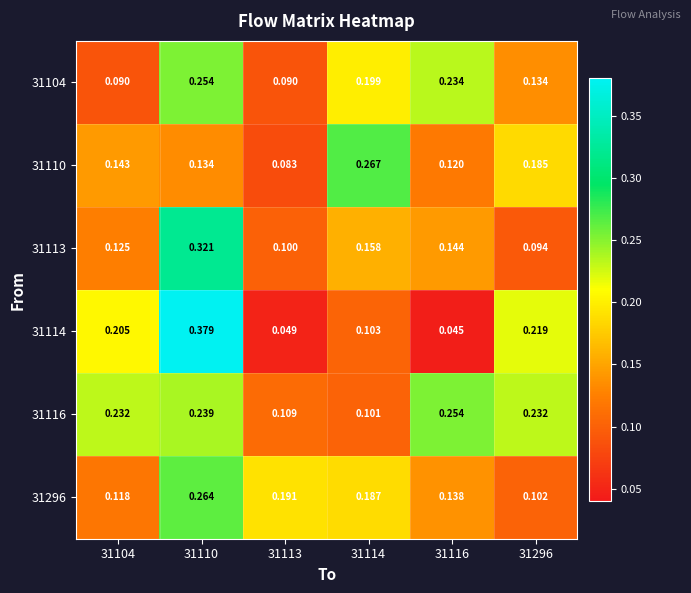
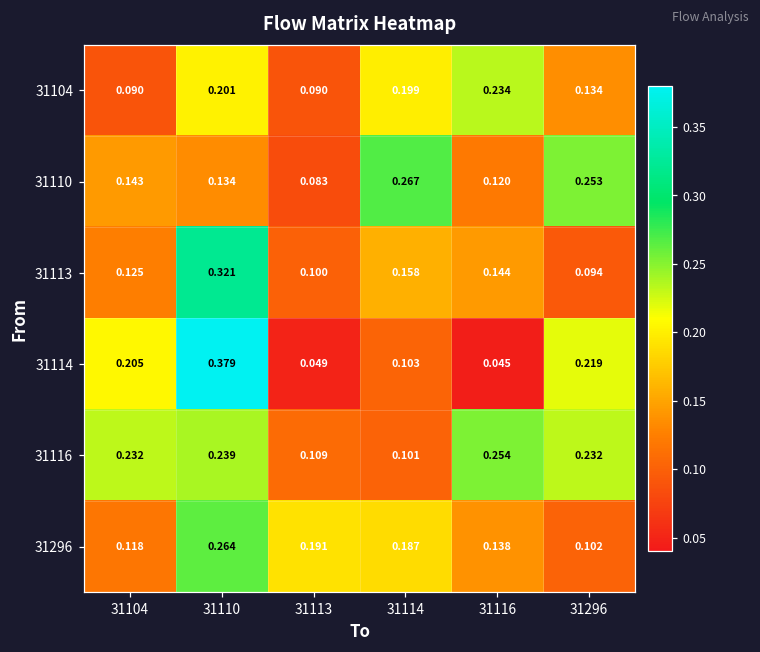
  {
    "31104": {
      "31104": 0.090,
-     "31110": 0.254,
+     "31110": 0.201,
      "31113": 0.090,
      "31114": 0.199,
      "31116": 0.234,
      "31296": 0.134
    },
    "31110": {
      "31104": 0.143,
      "31110": 0.134,
      "31113": 0.083,
      "31114": 0.267,
      "31116": 0.120,
-     "31296": 0.185
+     "31296": 0.253
    },
    "31113": {
      "31104": 0.125,
      "31110": 0.321,
      "31113": 0.100,
      "31114": 0.158,
      "31116": 0.144,
      "31296": 0.094
    },
    "31114": {
      "31104": 0.205,
      "31110": 0.379,
      "31113": 0.049,
      "31114": 0.103,
      "31116": 0.045,
      "31296": 0.219
    },
    "31116": {
      "31104": 0.232,
      "31110": 0.239,
      "31113": 0.109,
      "31114": 0.101,
      "31116": 0.254,
      "31296": 0.232
    },
    "31296": {
      "31104": 0.118,
      "31110": 0.264,
      "31113": 0.191,
      "31114": 0.187,
      "31116": 0.138,
      "31296": 0.102
    }
  }
